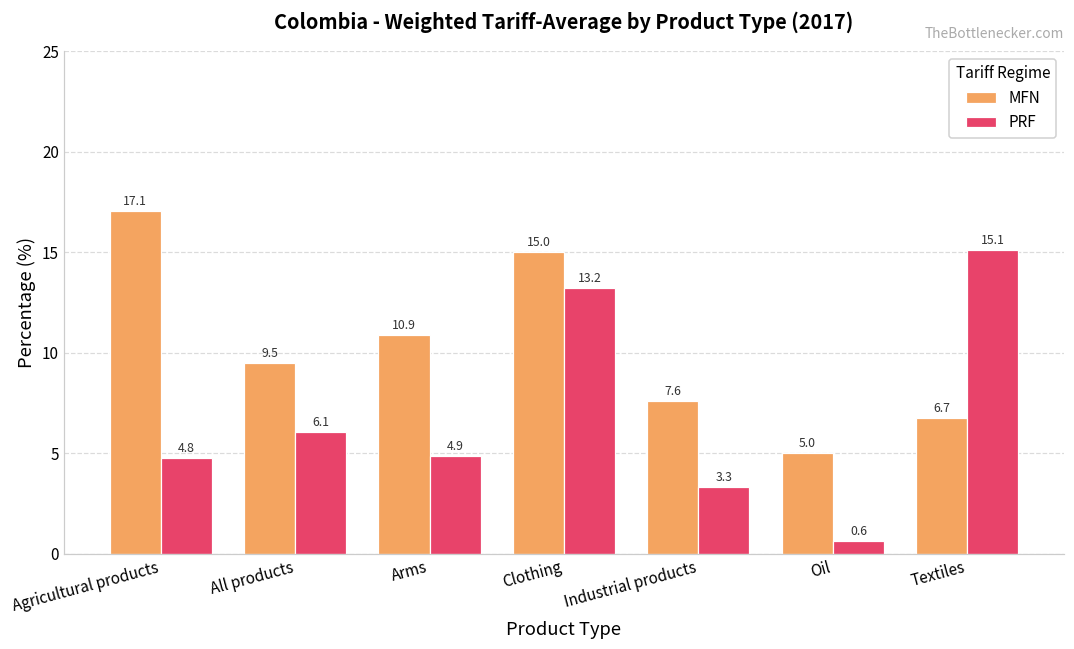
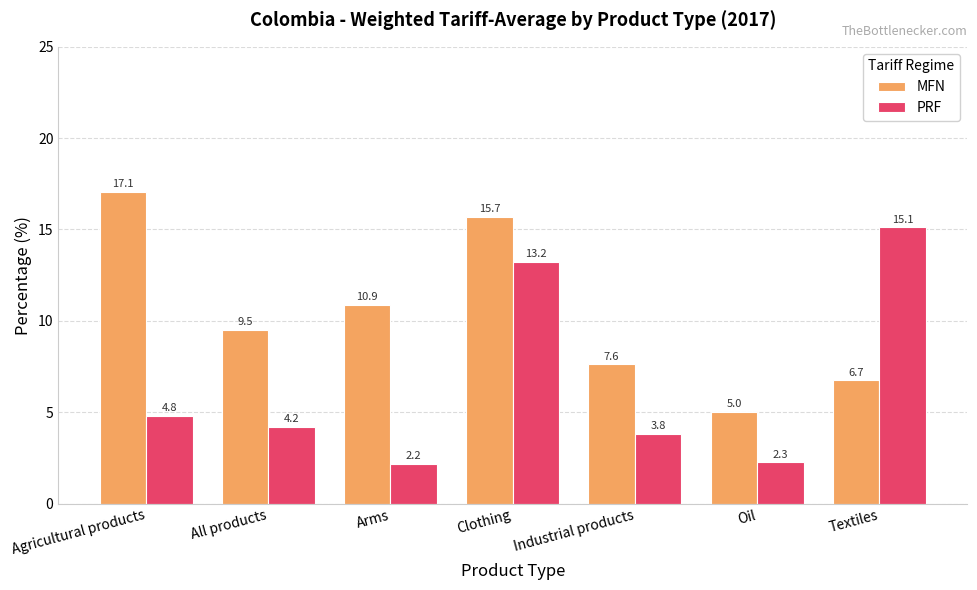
  {
    "MFN": {
      "Agricultural products": 17.1,
      "All products": 9.5,
      "Arms": 10.9,
-     "Clothing": 15.0,
+     "Clothing": 15.7,
      "Industrial products": 7.6,
      "Oil": 5.0,
      "Textiles": 6.7
    },
    "PRF": {
      "Agricultural products": 4.8,
-     "All products": 6.1,
-     "Arms": 4.9,
+     "All products": 4.2,
+     "Arms": 2.2,
      "Clothing": 13.2,
-     "Industrial products": 3.3,
-     "Oil": 0.6,
+     "Industrial products": 3.8,
+     "Oil": 2.3,
      "Textiles": 15.1
    }
  }
